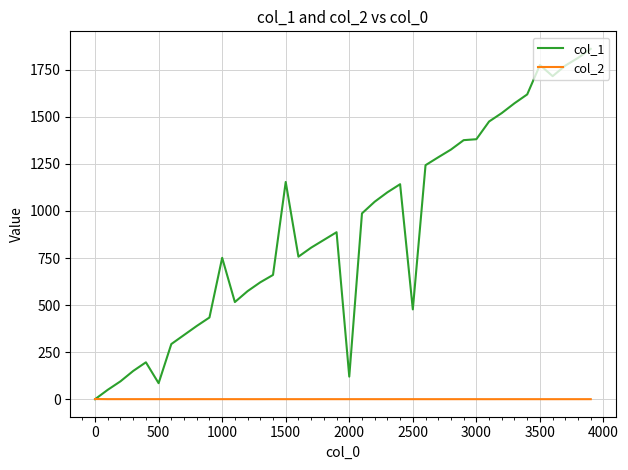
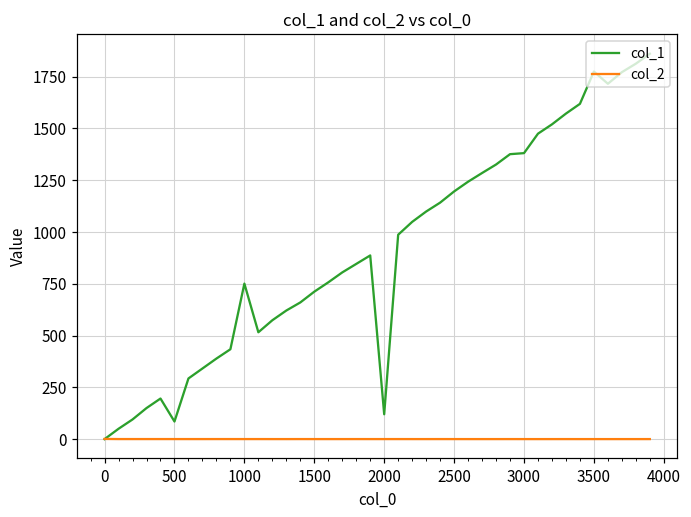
  {
    "col_1": {
      "500": 90,
      "1000": 750,
-     "1500": 1150,
+     "1500": 710,
      "2000": 120,
-     "2500": 480,
+     "2500": 1200,
      "3000": 1380
    },
    "col_2": {
      "500": 0,
      "1000": 0,
      "1500": 0,
      "2000": 0,
      "2500": 0,
      "3000": 0,
      "3500": 0
    }
  }
